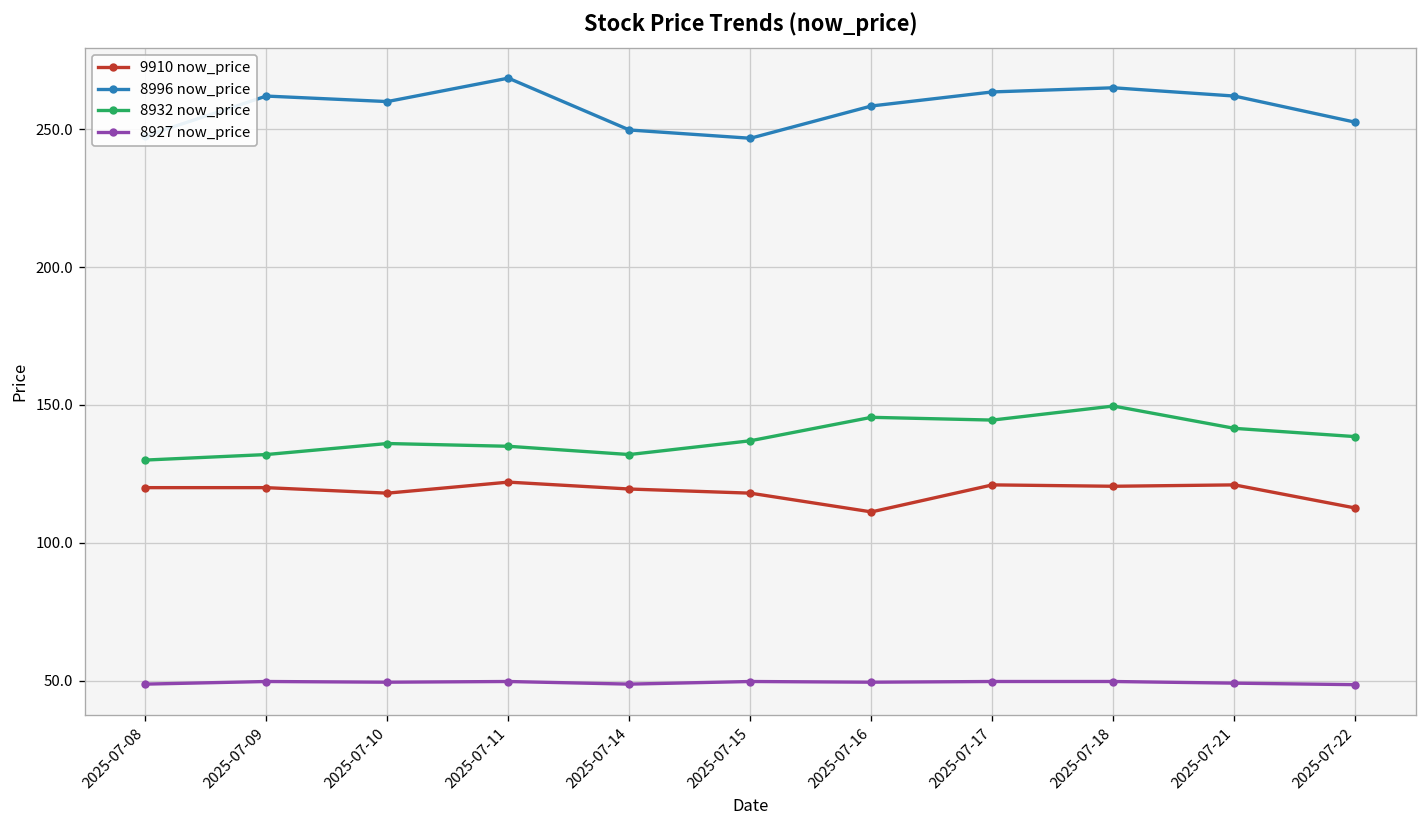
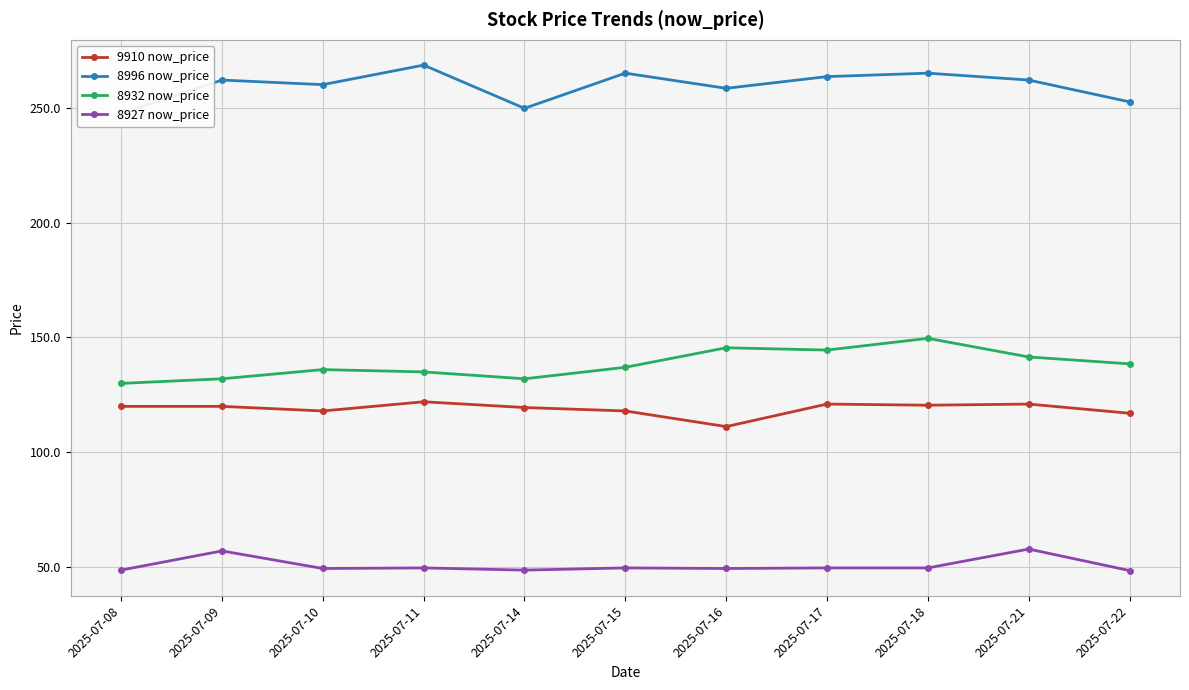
  {
    "9910 now_price": {
      "2025-07-08": 120,
      "2025-07-09": 120,
      "2025-07-10": 118,
      "2025-07-11": 122,
      "2025-07-14": 120,
      "2025-07-15": 118,
      "2025-07-16": 111,
      "2025-07-17": 121,
      "2025-07-18": 121,
      "2025-07-21": 121,
-     "2025-07-22": 113
+     "2025-07-22": 117
    },
    "8996 now_price": {
      "2025-07-09": 262,
      "2025-07-10": 260,
      "2025-07-11": 269,
      "2025-07-14": 250,
-     "2025-07-15": 247,
+     "2025-07-15": 265,
      "2025-07-16": 258,
      "2025-07-17": 264,
      "2025-07-18": 265,
      "2025-07-21": 262,
      "2025-07-22": 253
    },
    "8932 now_price": {
      "2025-07-08": 130,
      "2025-07-09": 132,
      "2025-07-10": 136,
      "2025-07-11": 135,
      "2025-07-14": 132,
      "2025-07-15": 137,
      "2025-07-16": 146,
      "2025-07-17": 145,
      "2025-07-18": 150,
      "2025-07-21": 142,
      "2025-07-22": 139
    },
    "8927 now_price": {
      "2025-07-08": 49,
-     "2025-07-09": 50,
+     "2025-07-09": 57,
      "2025-07-10": 49,
      "2025-07-11": 50,
      "2025-07-14": 49,
      "2025-07-15": 50,
      "2025-07-16": 49,
      "2025-07-17": 50,
      "2025-07-18": 50,
-     "2025-07-21": 49,
+     "2025-07-21": 58,
      "2025-07-22": 49
    }
  }
